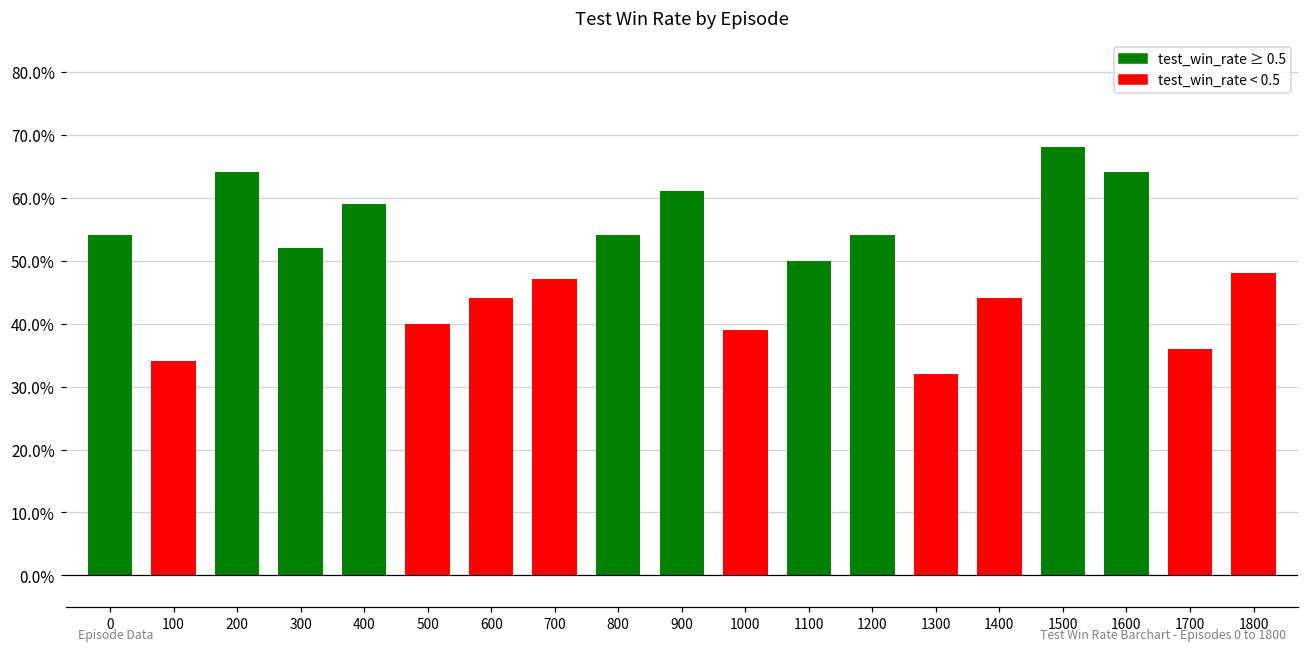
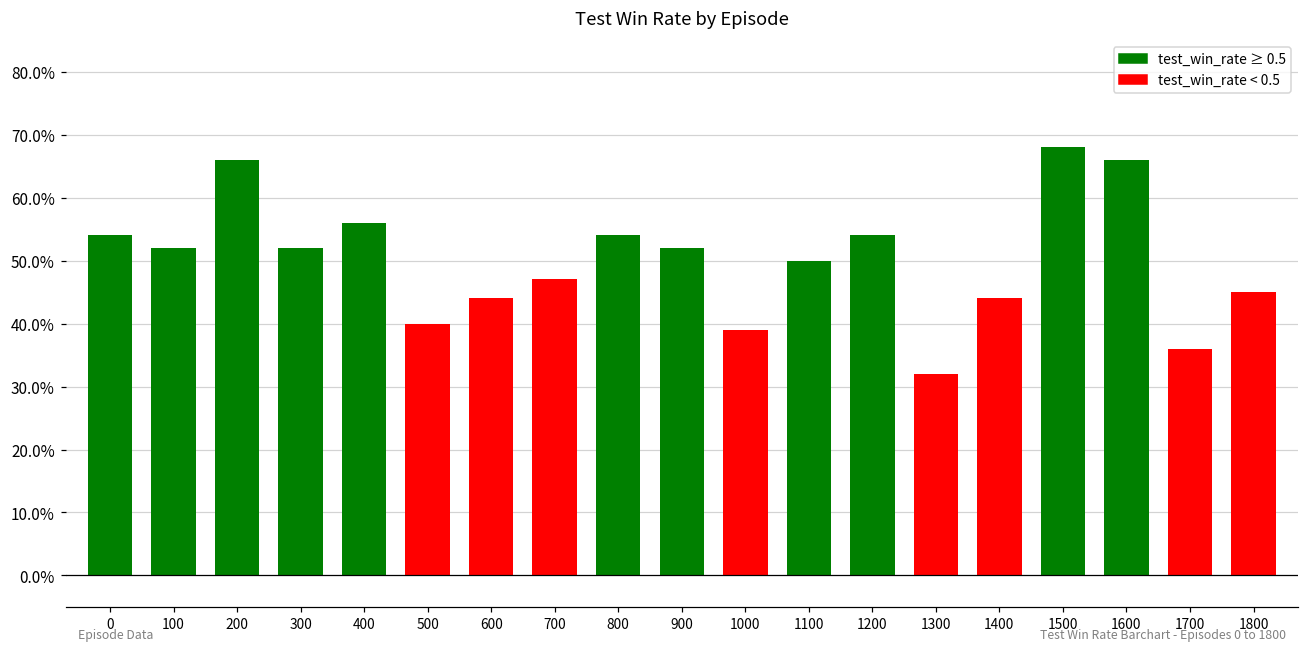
  {
    "0": "54%",
-   "100": "34%",
-   "200": "64%",
+   "100": "52%",
+   "200": "66%",
    "300": "52%",
-   "400": "59%",
+   "400": "56%",
    "500": "40%",
    "600": "44%",
    "700": "47%",
    "800": "54%",
-   "900": "61%",
+   "900": "52%",
    "1000": "39%",
    "1100": "50%",
    "1200": "54%",
    "1300": "32%",
    "1400": "44%",
    "1500": "68%",
-   "1600": "64%",
+   "1600": "66%",
    "1700": "36%",
-   "1800": "48%"
+   "1800": "45%"
  }
